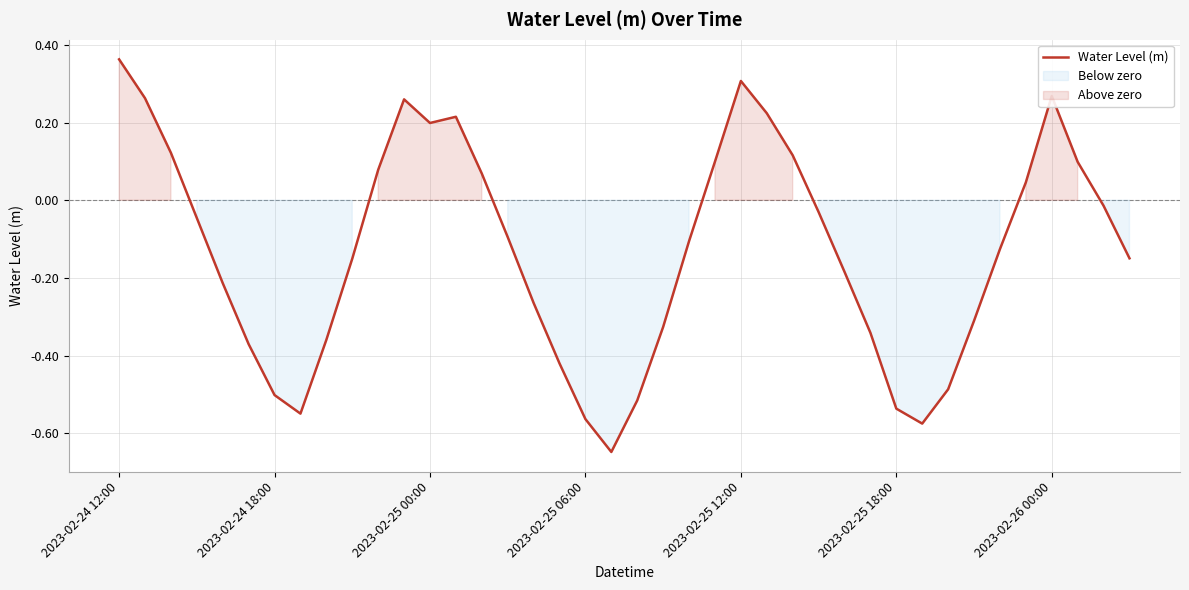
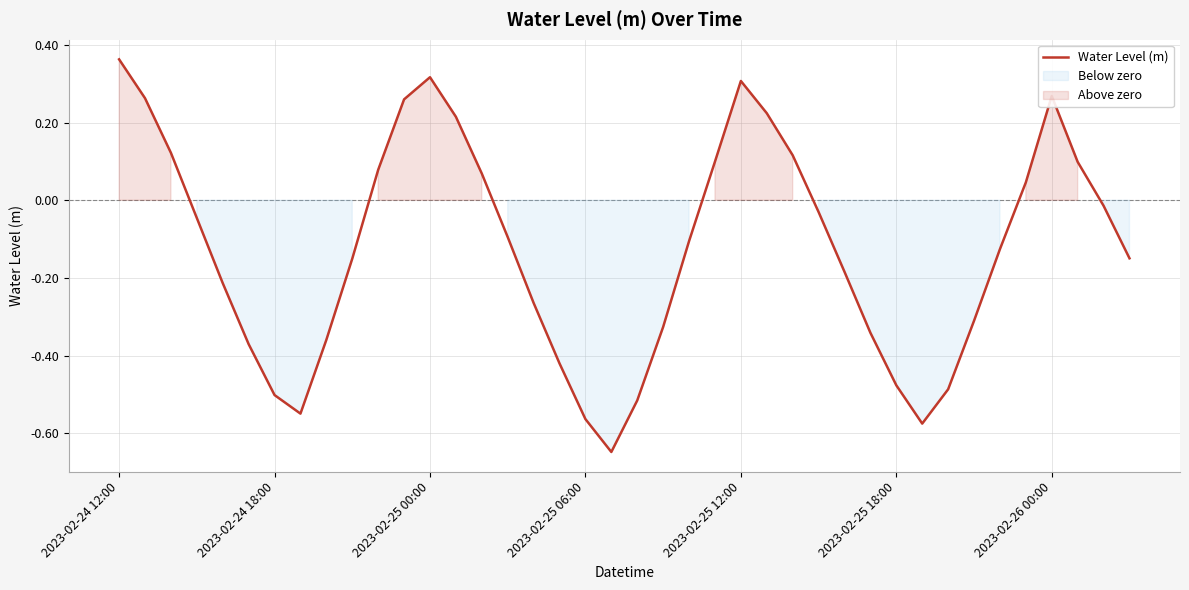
  {
    "2023-02-24 12:00": 0.36,
    "2023-02-24 18:00": -0.50,
-   "2023-02-25 00:00": 0.20,
+   "2023-02-25 00:00": 0.32,
    "2023-02-25 06:00": -0.56,
    "2023-02-25 12:00": 0.31,
-   "2023-02-25 18:00": -0.54
+   "2023-02-25 18:00": -0.48
  }
